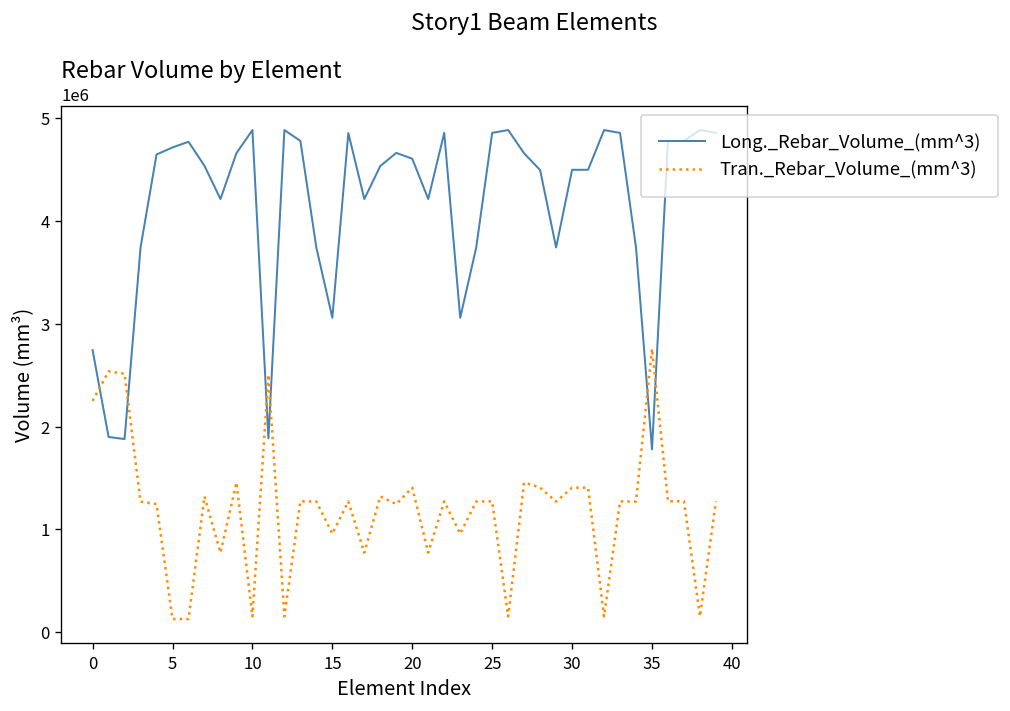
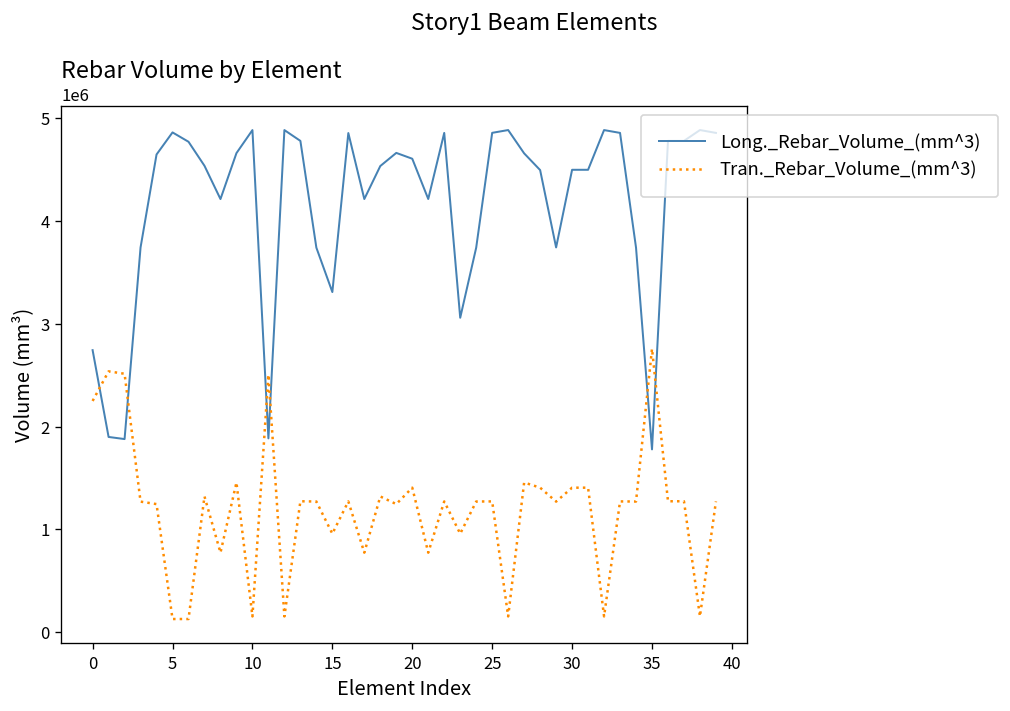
  {
    "Long._Rebar_Volume_(mm^3)": {
      "0": 2700000,
-     "5": 4700000,
+     "5": 4900000,
      "10": 4900000,
-     "15": 3100000,
+     "15": 3300000,
      "20": 4600000,
      "25": 4900000,
      "30": 4500000,
      "35": 1800000
    },
    "Tran._Rebar_Volume_(mm^3)": {
      "0": 2200000,
      "5": 100000,
      "10": 200000,
      "15": 1000000,
      "20": 1400000,
      "25": 1300000,
      "30": 1400000,
      "35": 2800000
    }
  }
